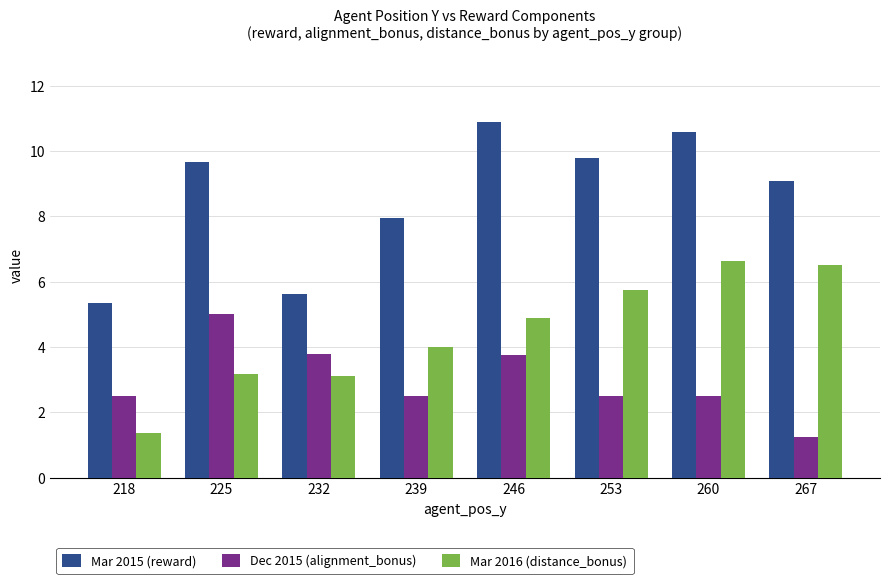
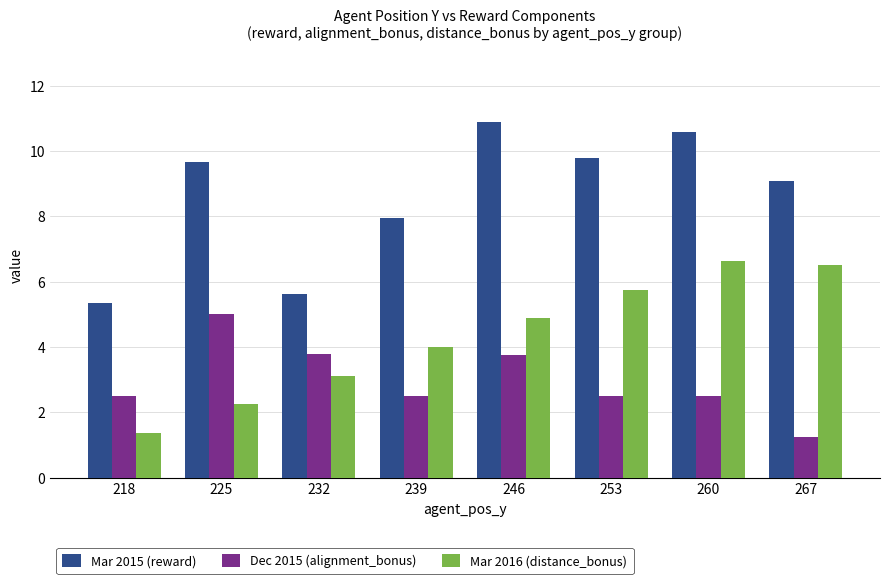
  {
    "Mar 2015 (reward)": {
      "218": 5.3,
      "225": 9.7,
      "232": 5.6,
      "239": 8.0,
      "246": 10.9,
      "253": 9.8,
      "260": 10.6,
      "267": 9.1
    },
    "Dec 2015 (alignment_bonus)": {
      "218": 2.5,
      "225": 5.0,
      "232": 3.8,
      "239": 2.5,
      "246": 3.8,
      "253": 2.5,
      "260": 2.5,
      "267": 1.3
    },
    "Mar 2016 (distance_bonus)": {
      "218": 1.4,
-     "225": 3.2,
+     "225": 2.3,
      "232": 3.1,
      "239": 4.0,
      "246": 4.9,
      "253": 5.8,
      "260": 6.6,
      "267": 6.5
    }
  }
